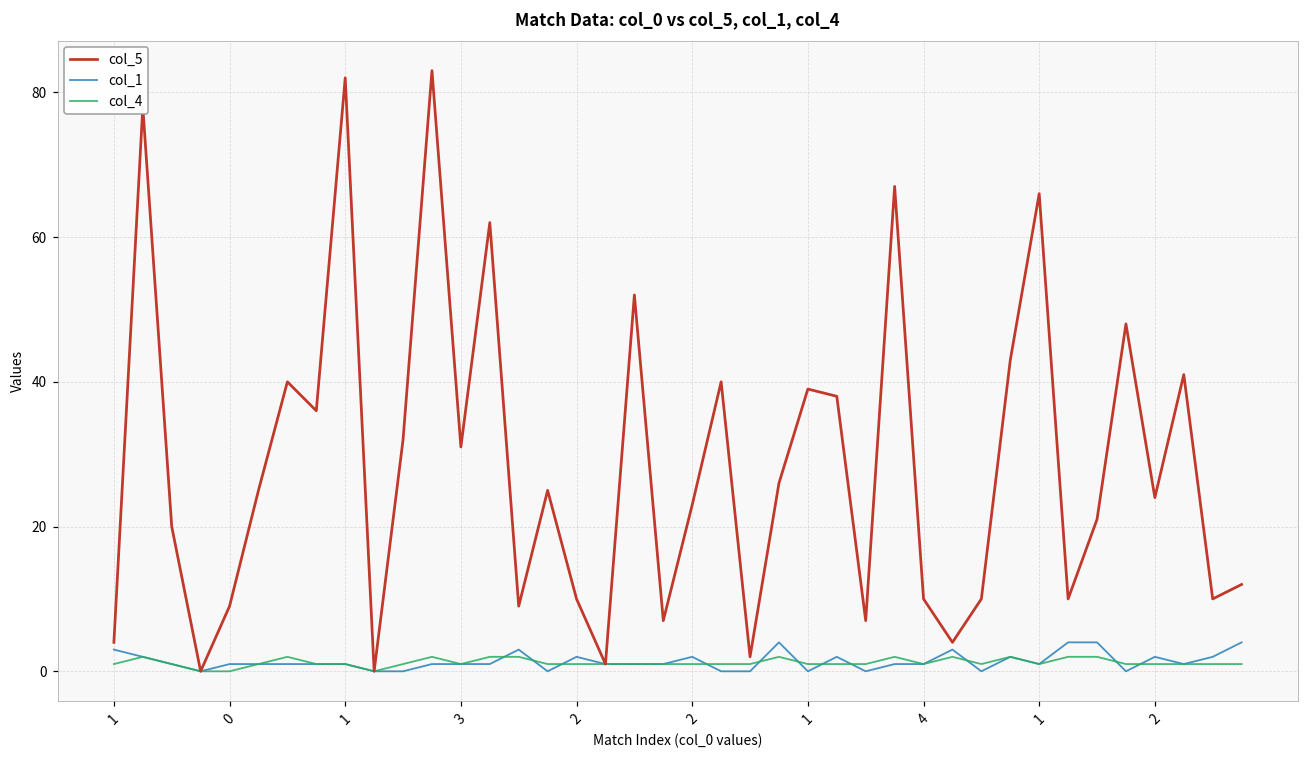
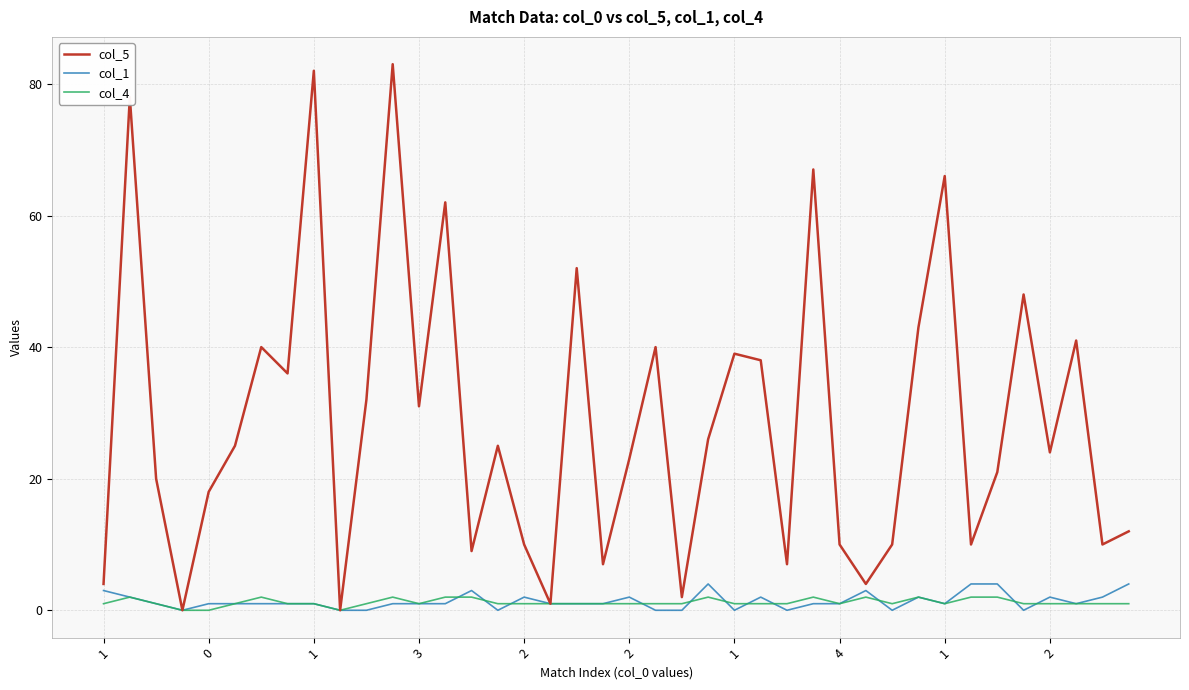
  {
    "col_5": {
-     "0": 9,
+     "0": 18,
      "4": 10
    },
    "col_1": {
      "0": 1
    },
    "col_4": {
      "0": 0
    }
  }
